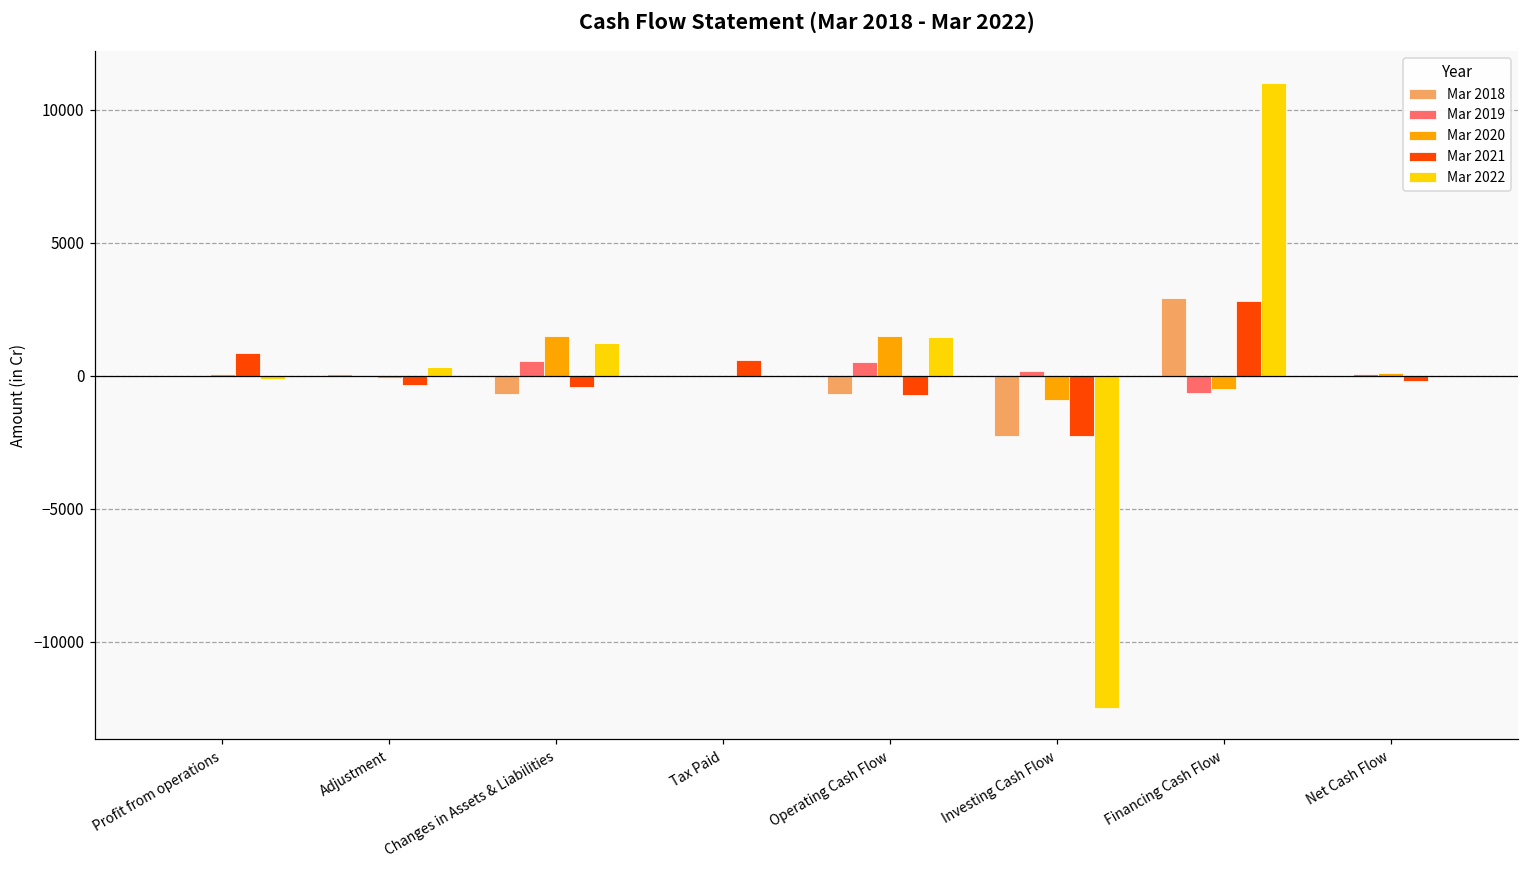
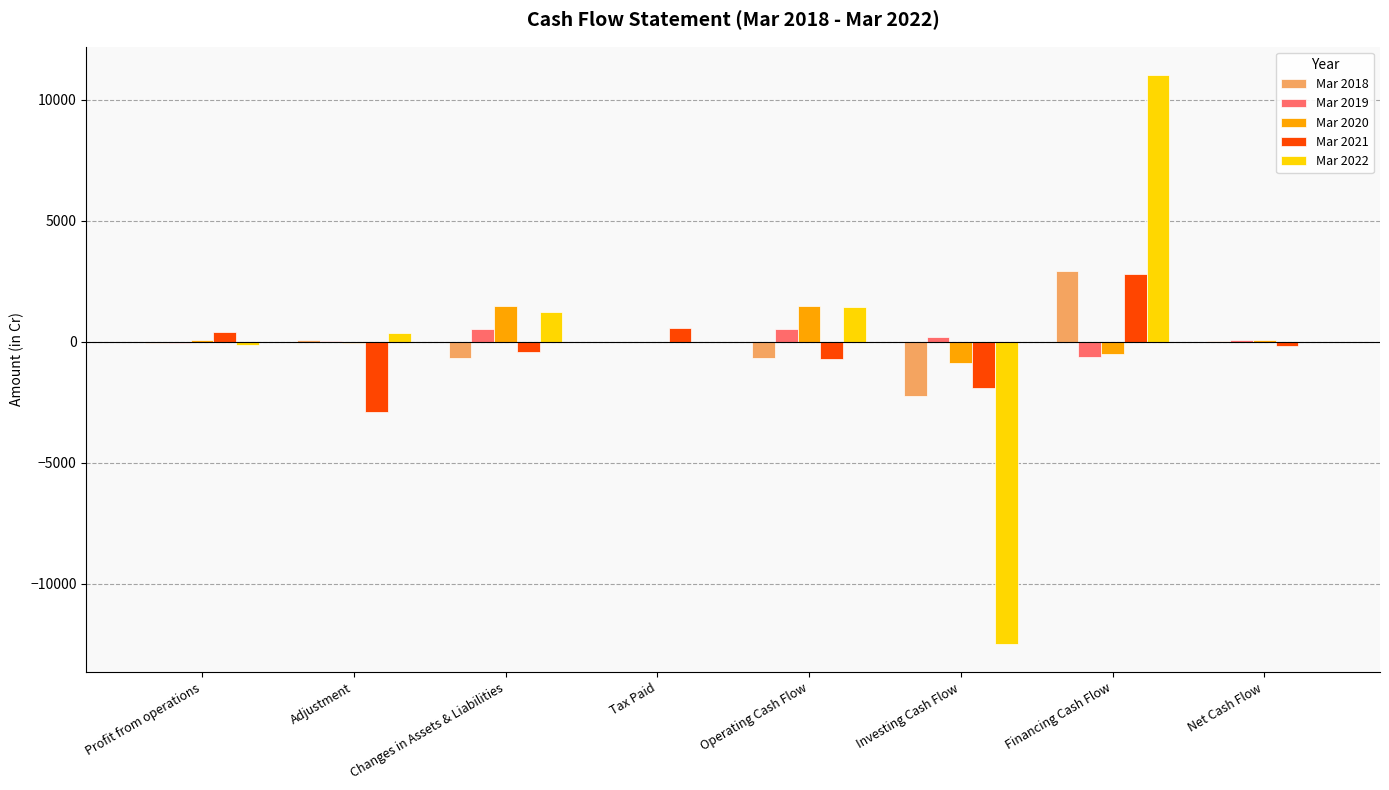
  {
    "Mar 2021": {
-     "Profit from operations": 900,
-     "Adjustment": -300,
+     "Profit from operations": 400,
+     "Adjustment": -2900,
      "Changes in Assets & Liabilities": -400,
      "Tax Paid": 600,
      "Operating Cash Flow": -700,
-     "Investing Cash Flow": -2300,
+     "Investing Cash Flow": -1900,
      "Financing Cash Flow": 2800,
      "Net Cash Flow": -200
    }
  }
